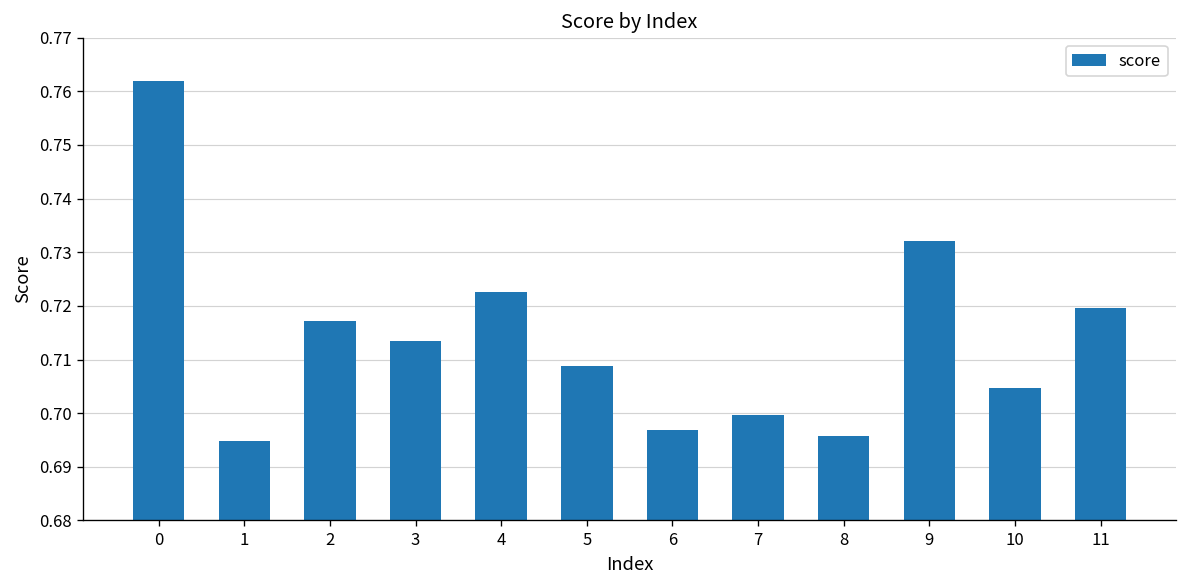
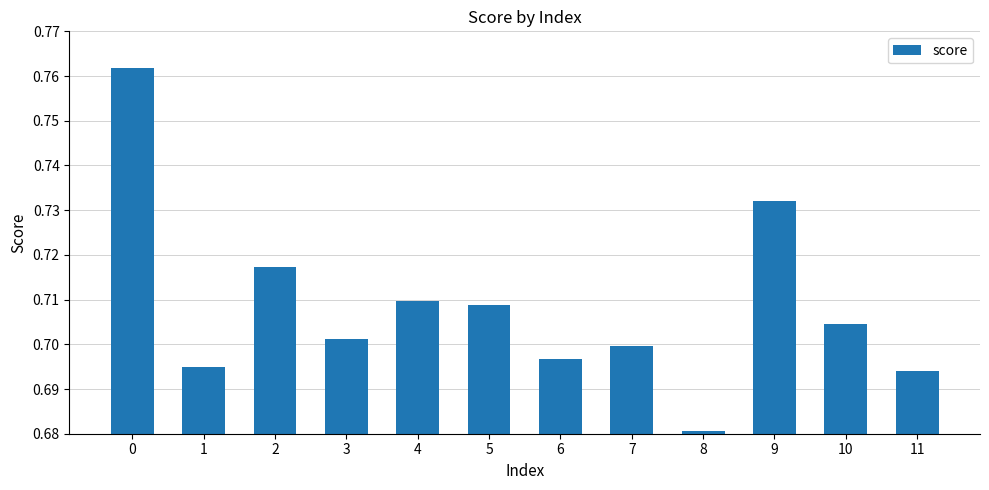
  {
    "0": 0.762,
    "1": 0.695,
    "2": 0.717,
-   "3": 0.713,
-   "4": 0.723,
+   "3": 0.701,
+   "4": 0.710,
    "5": 0.709,
    "6": 0.697,
    "7": 0.700,
-   "8": 0.696,
+   "8": 0.681,
    "9": 0.732,
    "10": 0.705,
-   "11": 0.720
+   "11": 0.694
  }
